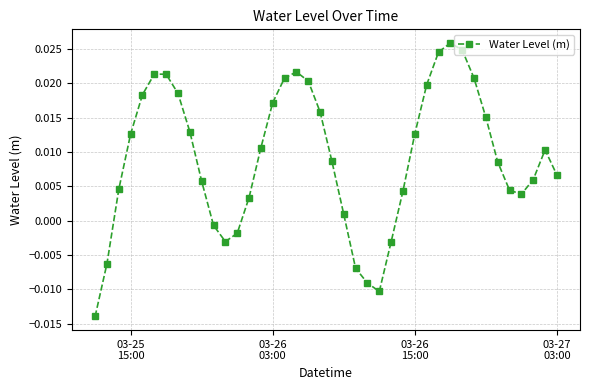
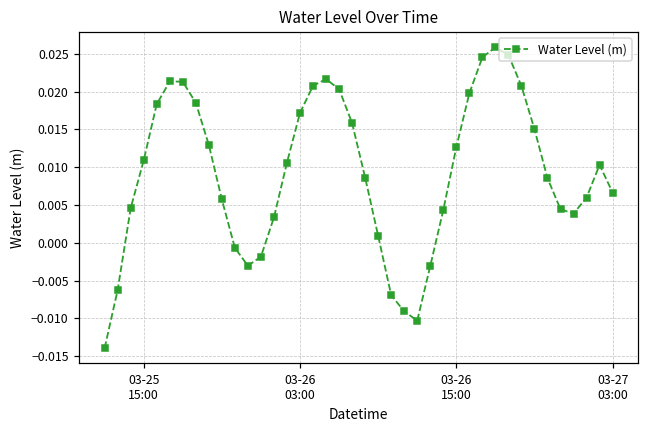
  {
-   "03-25 15:00": 0.013,
+   "03-25 15:00": 0.011,
    "03-26 03:00": 0.017,
    "03-26 15:00": 0.013,
    "03-27 03:00": 0.007
  }
